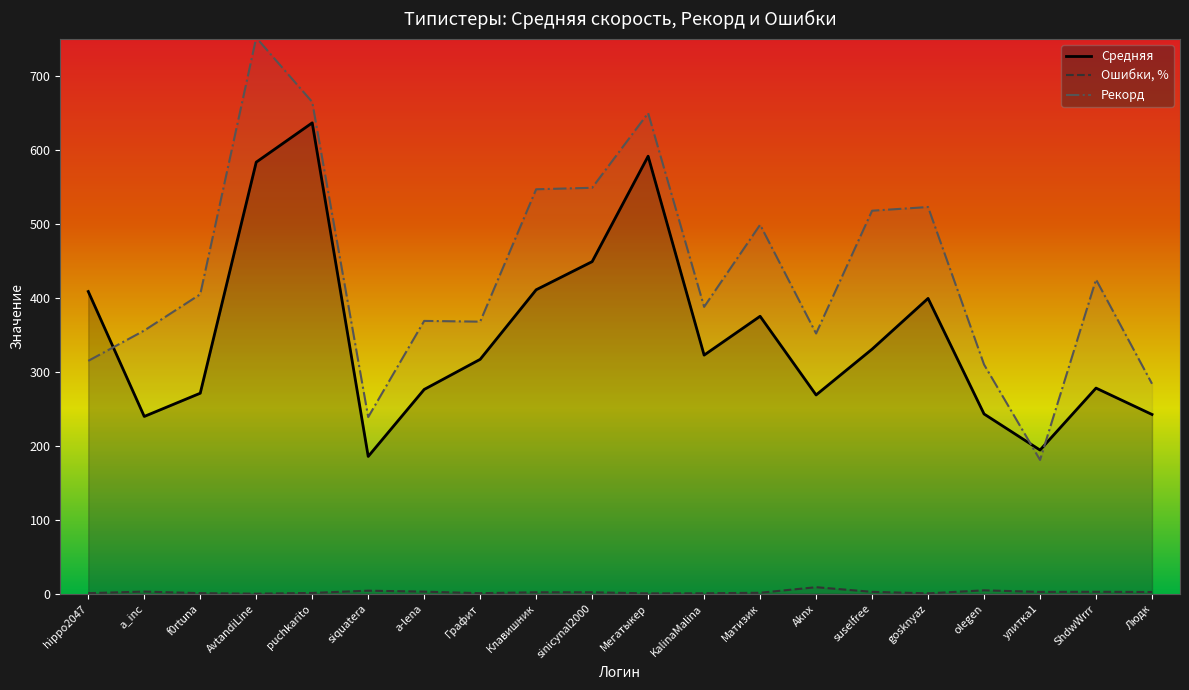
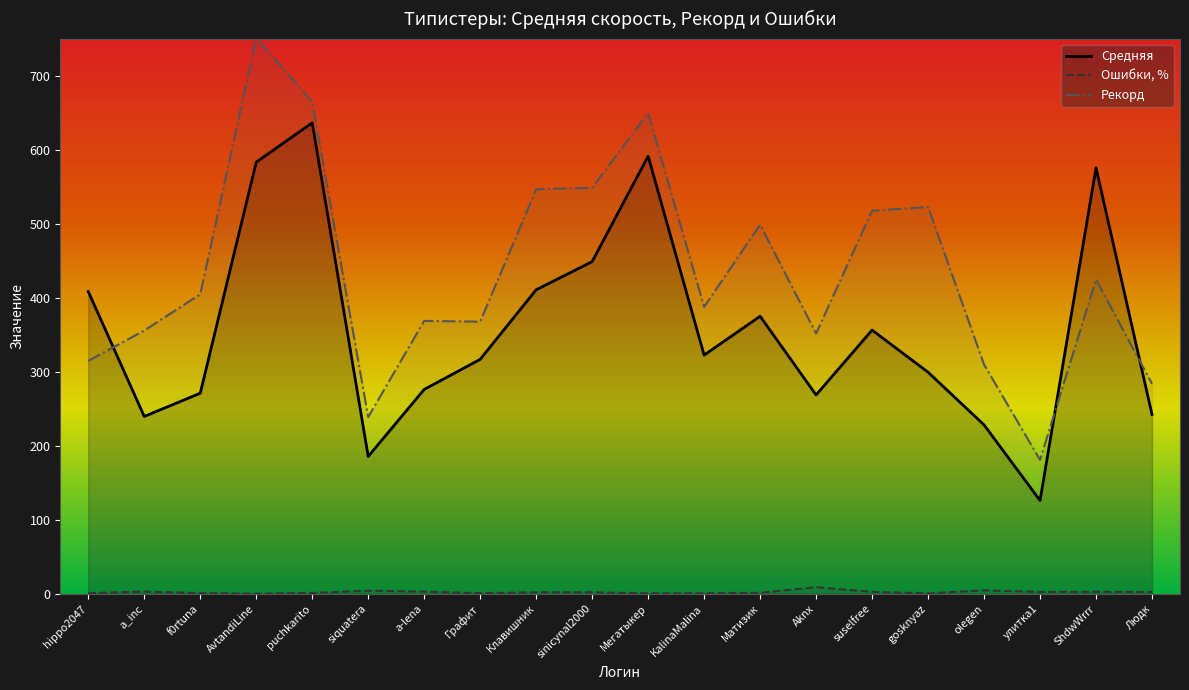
  {
    "Средняя": {
      "hippo2047": 410,
      "a_inc": 240,
      "f0rtuna": 270,
      "AvtandiLine": 580,
      "puchkarito": 640,
      "siquatera": 190,
      "a-lena": 280,
      "Графит": 320,
      "Клавишник": 410,
      "sinicynal2000": 450,
      "Мегатыкер": 590,
      "KalinaMalina": 320,
      "Матизик": 380,
      "Aknx": 270,
-     "suselfree": 330,
-     "gosknyaz": 400,
-     "olegen": 240,
-     "улитка1": 190,
-     "ShdwWrrr": 280,
+     "suselfree": 360,
+     "gosknyaz": 300,
+     "olegen": 230,
+     "улитка1": 130,
+     "ShdwWrrr": 580,
      "Людк": 240
    }
  }
